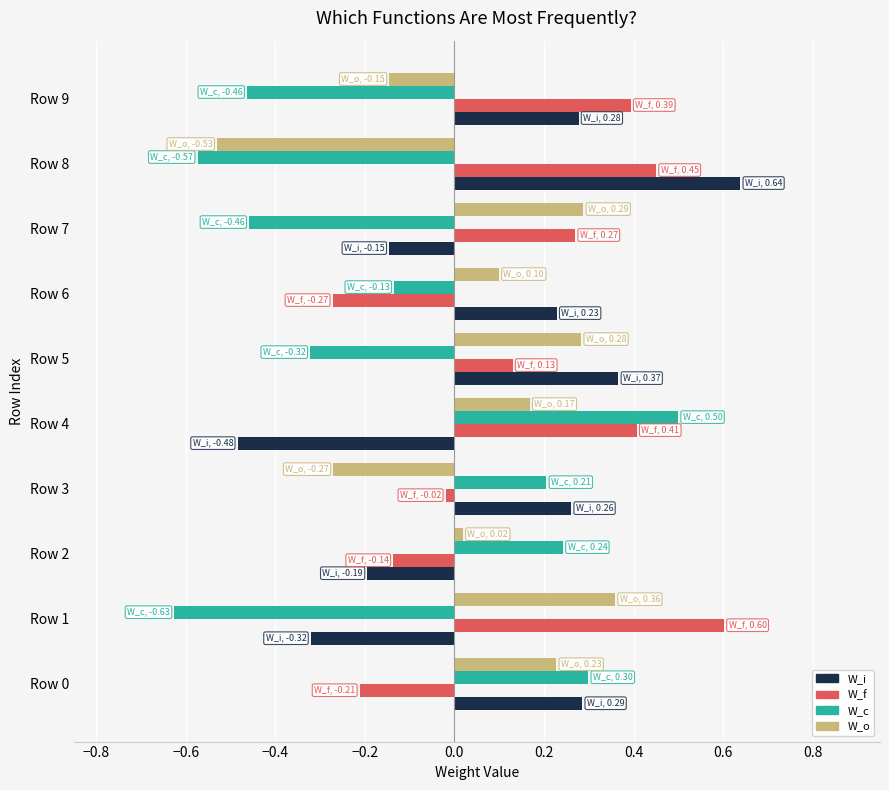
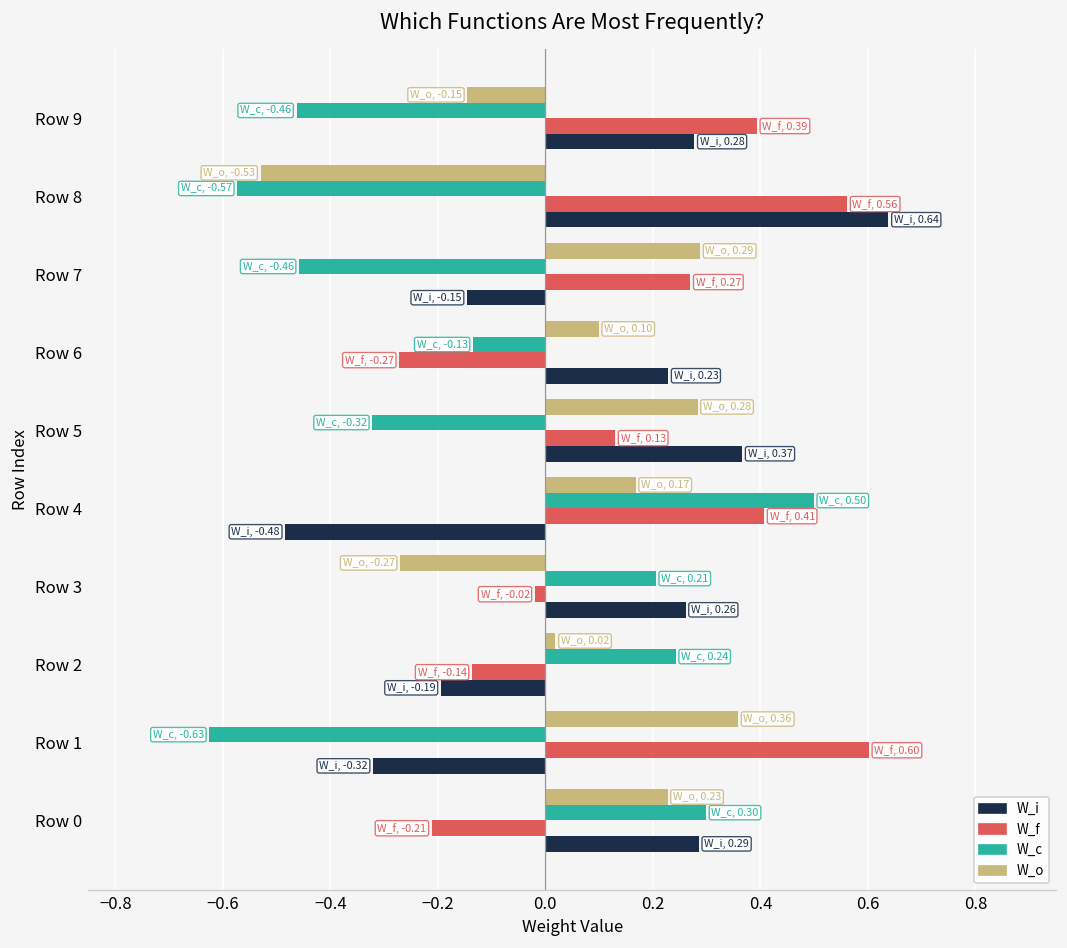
  {
    "W_f": {
-     "Row 8": 0.45
+     "Row 8": 0.56
    }
  }
